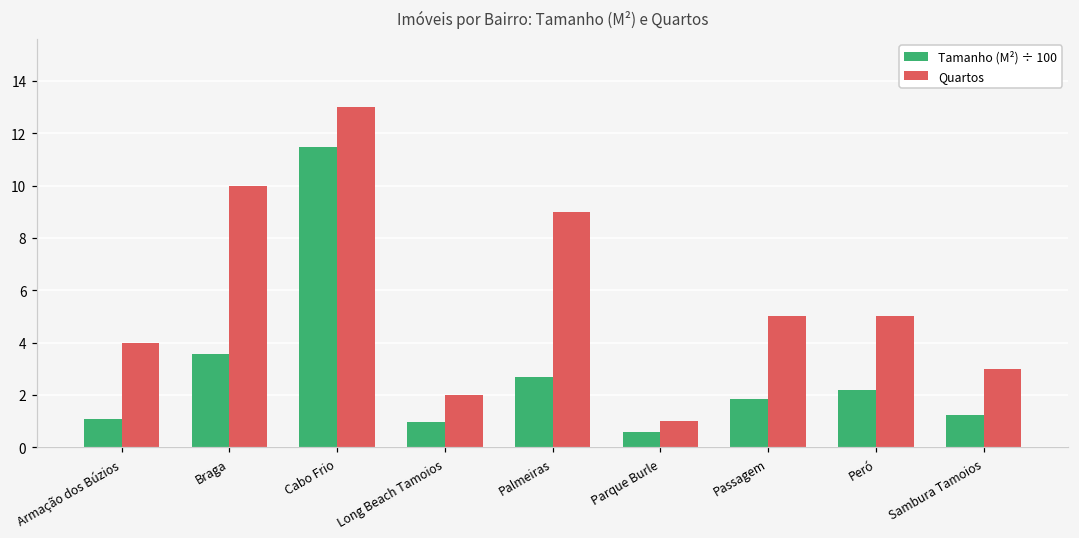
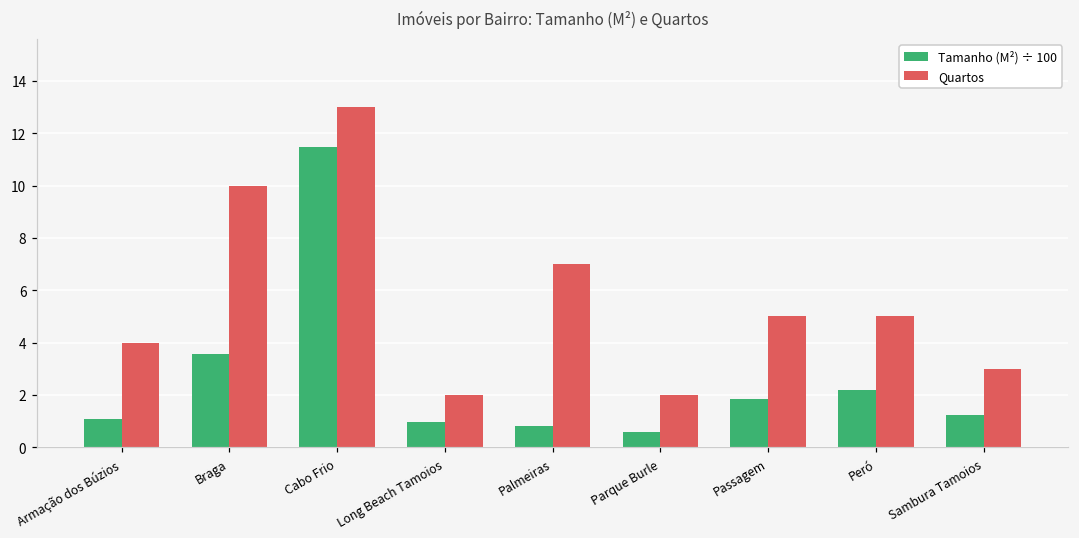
  {
    "Tamanho (M²) ÷ 100": {
      "Armação dos Búzios": 1.1,
      "Braga": 3.6,
      "Cabo Frio": 11.5,
      "Long Beach Tamoios": 1.0,
-     "Palmeiras": 2.7,
+     "Palmeiras": 0.8,
      "Parque Burle": 0.6,
      "Passagem": 1.9,
      "Peró": 2.2,
      "Sambura Tamoios": 1.2
    },
    "Quartos": {
      "Armação dos Búzios": 4,
      "Braga": 10,
      "Cabo Frio": 13,
      "Long Beach Tamoios": 2,
-     "Palmeiras": 9,
-     "Parque Burle": 1,
+     "Palmeiras": 7,
+     "Parque Burle": 2,
      "Passagem": 5,
      "Peró": 5,
      "Sambura Tamoios": 3
    }
  }
